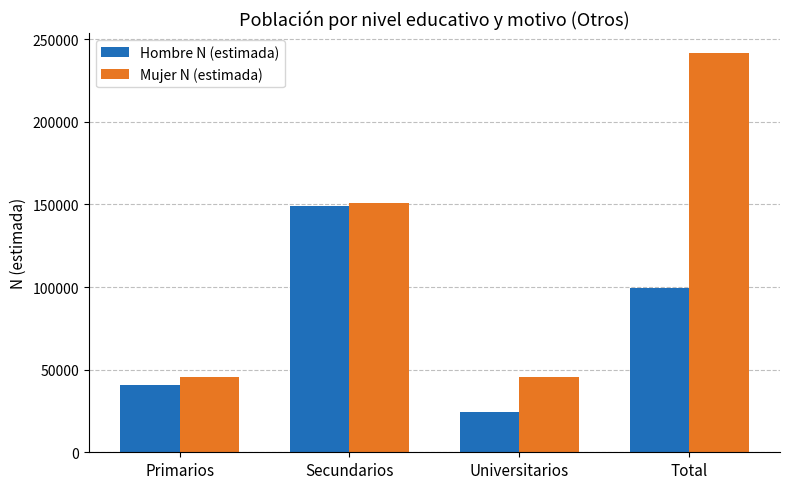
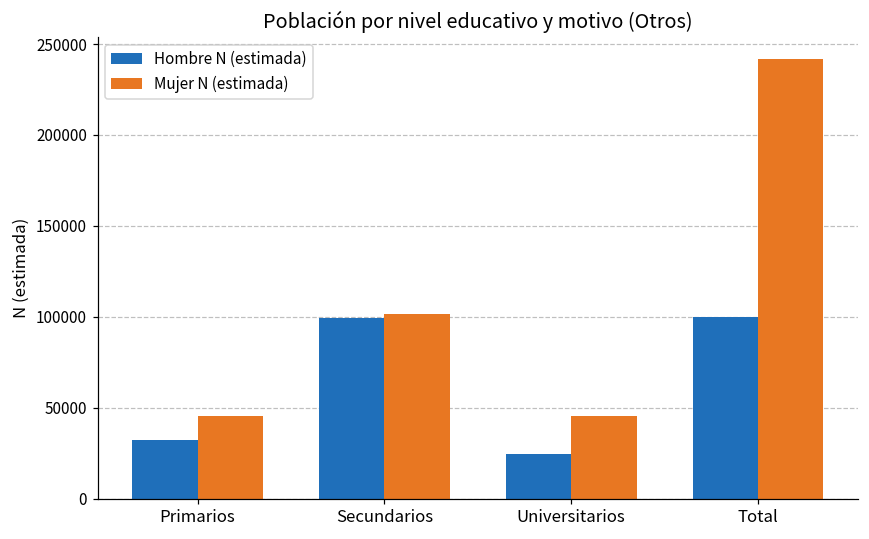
  {
    "Hombre N (estimada)": {
-     "Primarios": 40000,
-     "Secundarios": 149000,
+     "Primarios": 32000,
+     "Secundarios": 99000,
      "Universitarios": 24000,
      "Total": 100000
    },
    "Mujer N (estimada)": {
      "Primarios": 45000,
-     "Secundarios": 151000,
+     "Secundarios": 101000,
      "Universitarios": 45000,
      "Total": 242000
    }
  }
